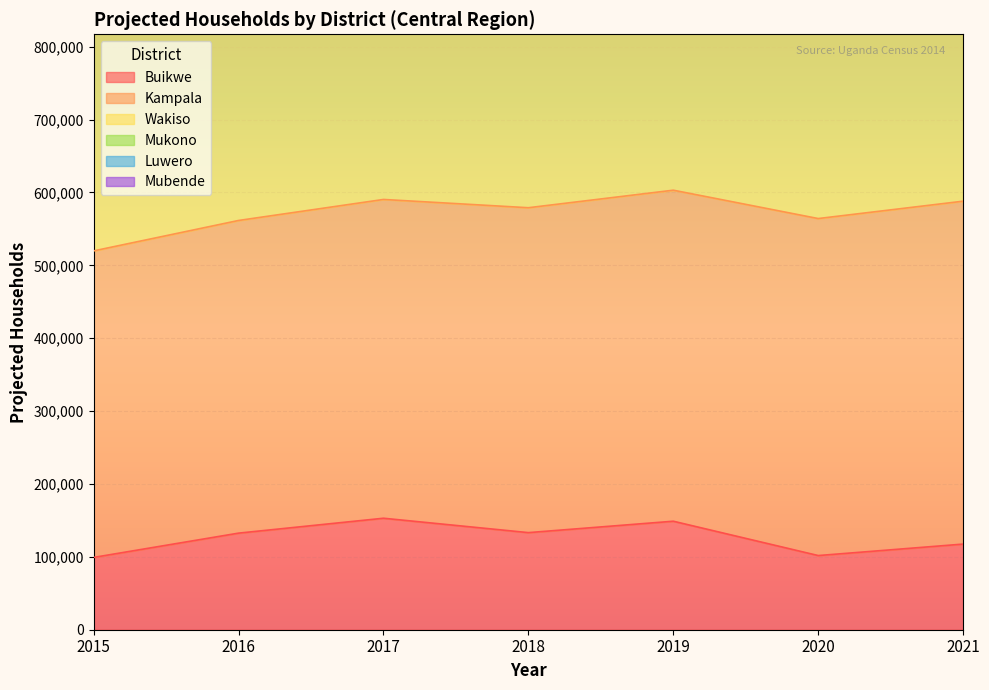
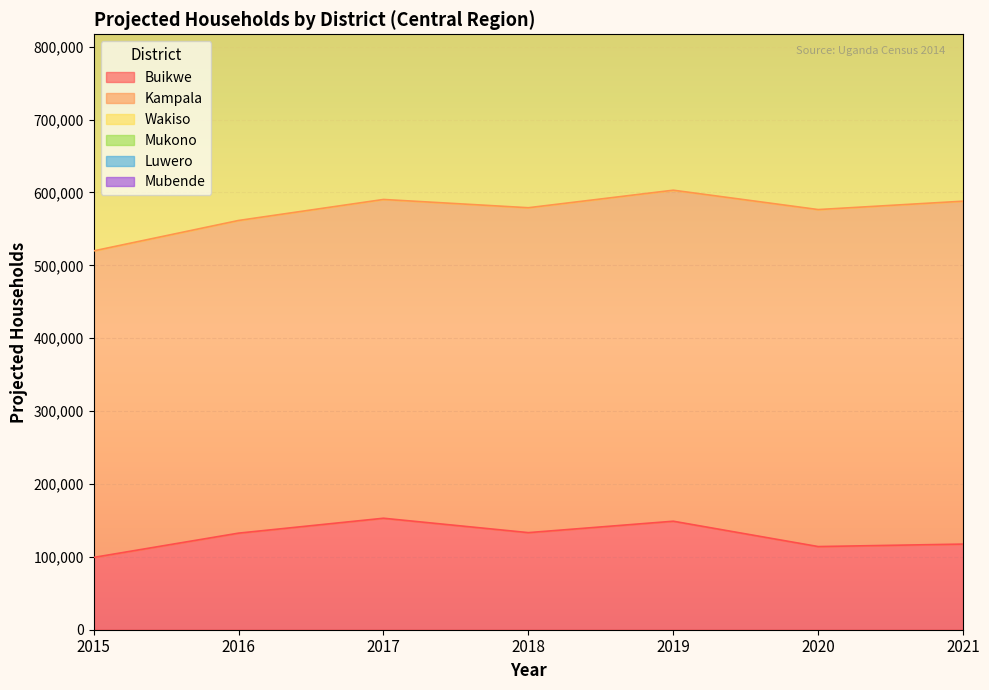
  {
    "Buikwe": {
      "2015": "100,000",
      "2016": "130,000",
      "2017": "150,000",
      "2018": "130,000",
      "2019": "150,000",
-     "2020": "100,000",
+     "2020": "110,000",
      "2021": "120,000"
    },
    "Kampala": {
      "2015": "420,000",
      "2016": "430,000",
      "2017": "440,000",
      "2018": "450,000",
      "2019": "450,000",
      "2020": "460,000",
      "2021": "470,000"
    }
  }
